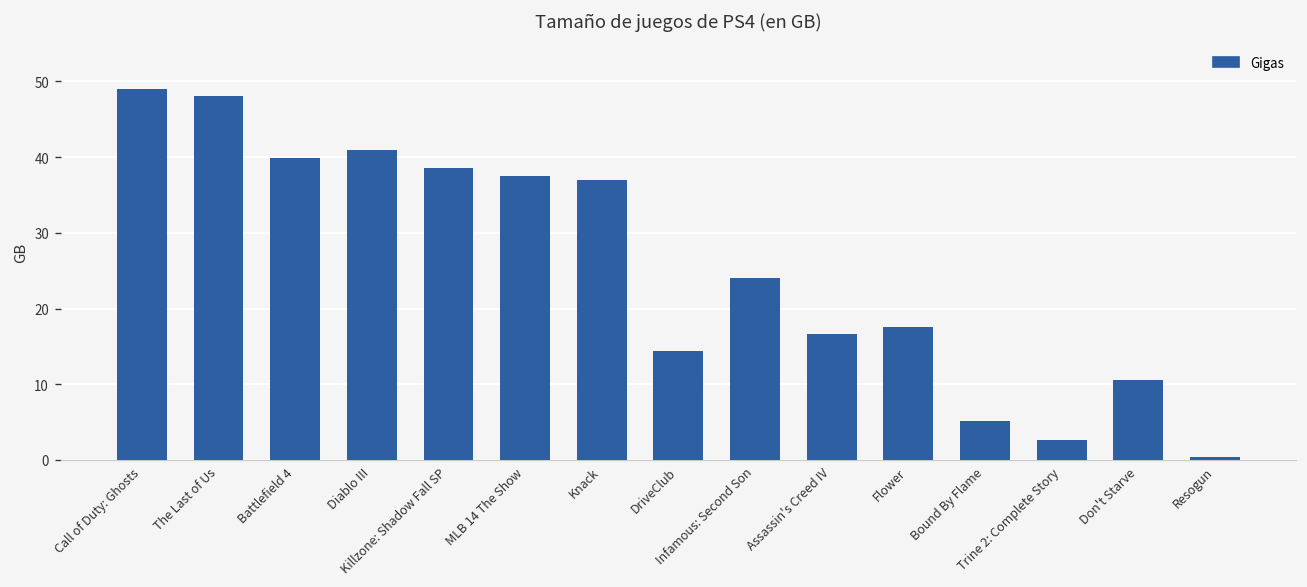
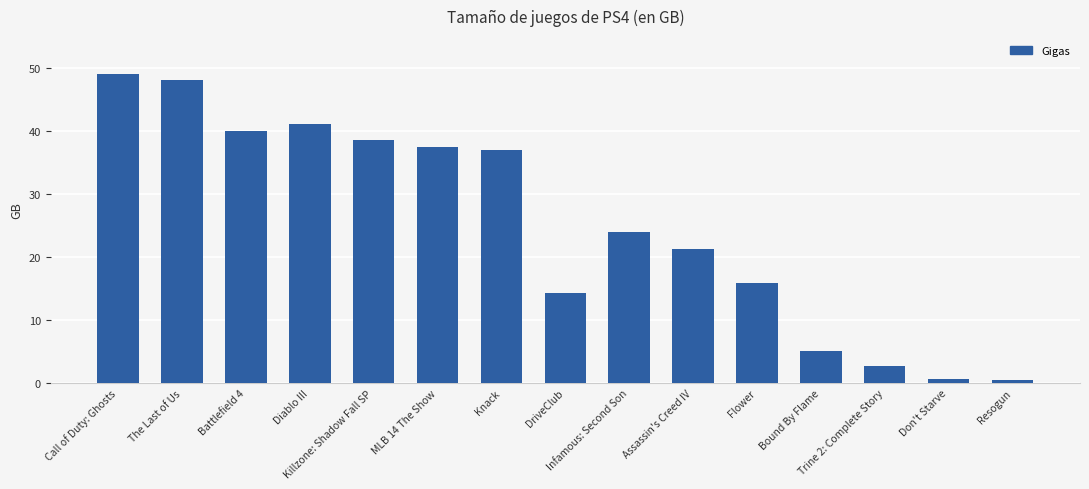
  {
    "Call of Duty: Ghosts": 49,
    "The Last of Us": 48,
    "Battlefield 4": 40,
    "Diablo III": 41,
    "Killzone: Shadow Fall SP": 39,
    "MLB 14 The Show": 38,
    "Knack": 37,
    "DriveClub": 14,
    "Infamous: Second Son": 24,
-   "Assassin's Creed IV": 17,
-   "Flower": 18,
+   "Assassin's Creed IV": 21,
+   "Flower": 16,
    "Bound By Flame": 5,
    "Trine 2: Complete Story": 3,
-   "Don't Starve": 11,
+   "Don't Starve": 1,
    "Resogun": 0
  }
